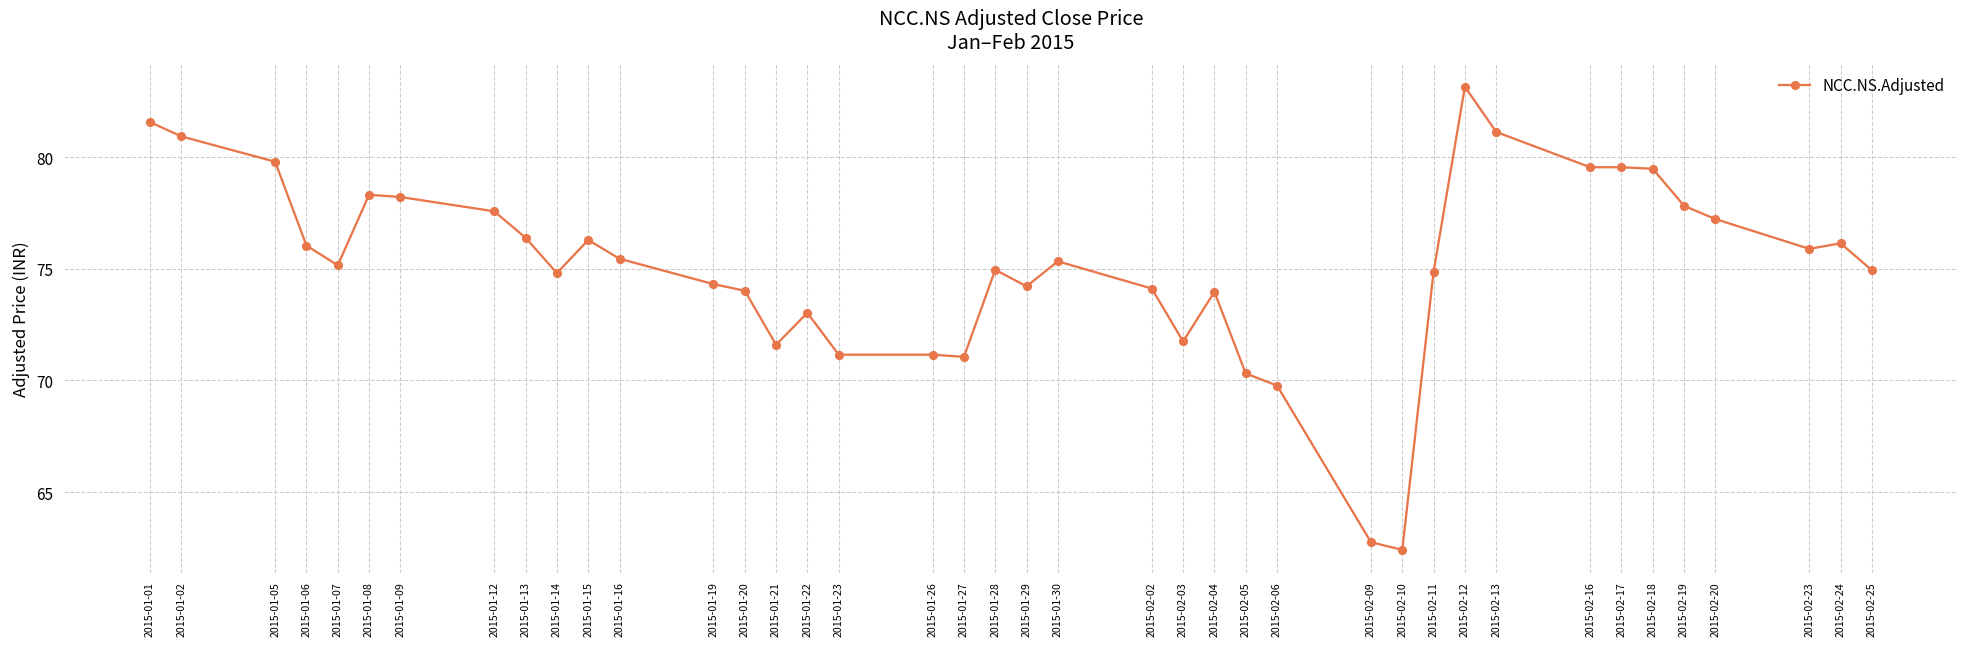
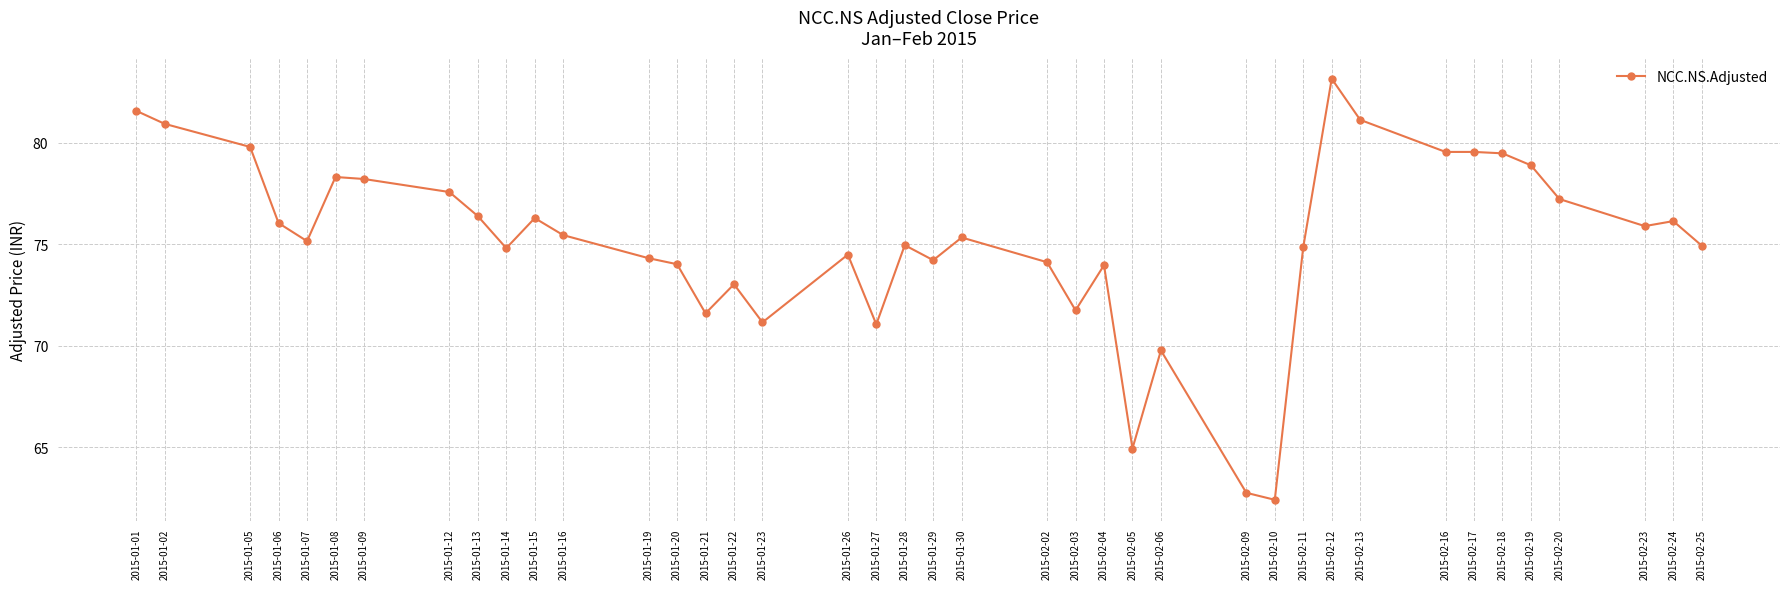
  {
    "2015-01-01": 81.6,
    "2015-01-02": 80.9,
    "2015-01-05": 79.8,
    "2015-01-06": 76.0,
    "2015-01-07": 75.2,
    "2015-01-08": 78.3,
    "2015-01-09": 78.2,
    "2015-01-12": 77.6,
    "2015-01-13": 76.4,
    "2015-01-14": 74.8,
    "2015-01-15": 76.3,
    "2015-01-16": 75.4,
    "2015-01-19": 74.3,
    "2015-01-20": 74.0,
    "2015-01-21": 71.6,
    "2015-01-22": 73.0,
    "2015-01-23": 71.2,
-   "2015-01-26": 71.2,
+   "2015-01-26": 74.5,
    "2015-01-27": 71.1,
    "2015-01-28": 75.0,
    "2015-01-29": 74.2,
    "2015-01-30": 75.3,
    "2015-02-02": 74.1,
    "2015-02-03": 71.7,
    "2015-02-04": 74.0,
-   "2015-02-05": 70.3,
+   "2015-02-05": 64.9,
    "2015-02-06": 69.8,
    "2015-02-09": 62.8,
    "2015-02-10": 62.4,
    "2015-02-11": 74.9,
    "2015-02-12": 83.2,
    "2015-02-13": 81.1,
    "2015-02-16": 79.5,
    "2015-02-17": 79.5,
    "2015-02-18": 79.5,
-   "2015-02-19": 77.8,
+   "2015-02-19": 78.9,
    "2015-02-20": 77.2,
    "2015-02-23": 75.9,
    "2015-02-24": 76.1,
    "2015-02-25": 74.9
  }
